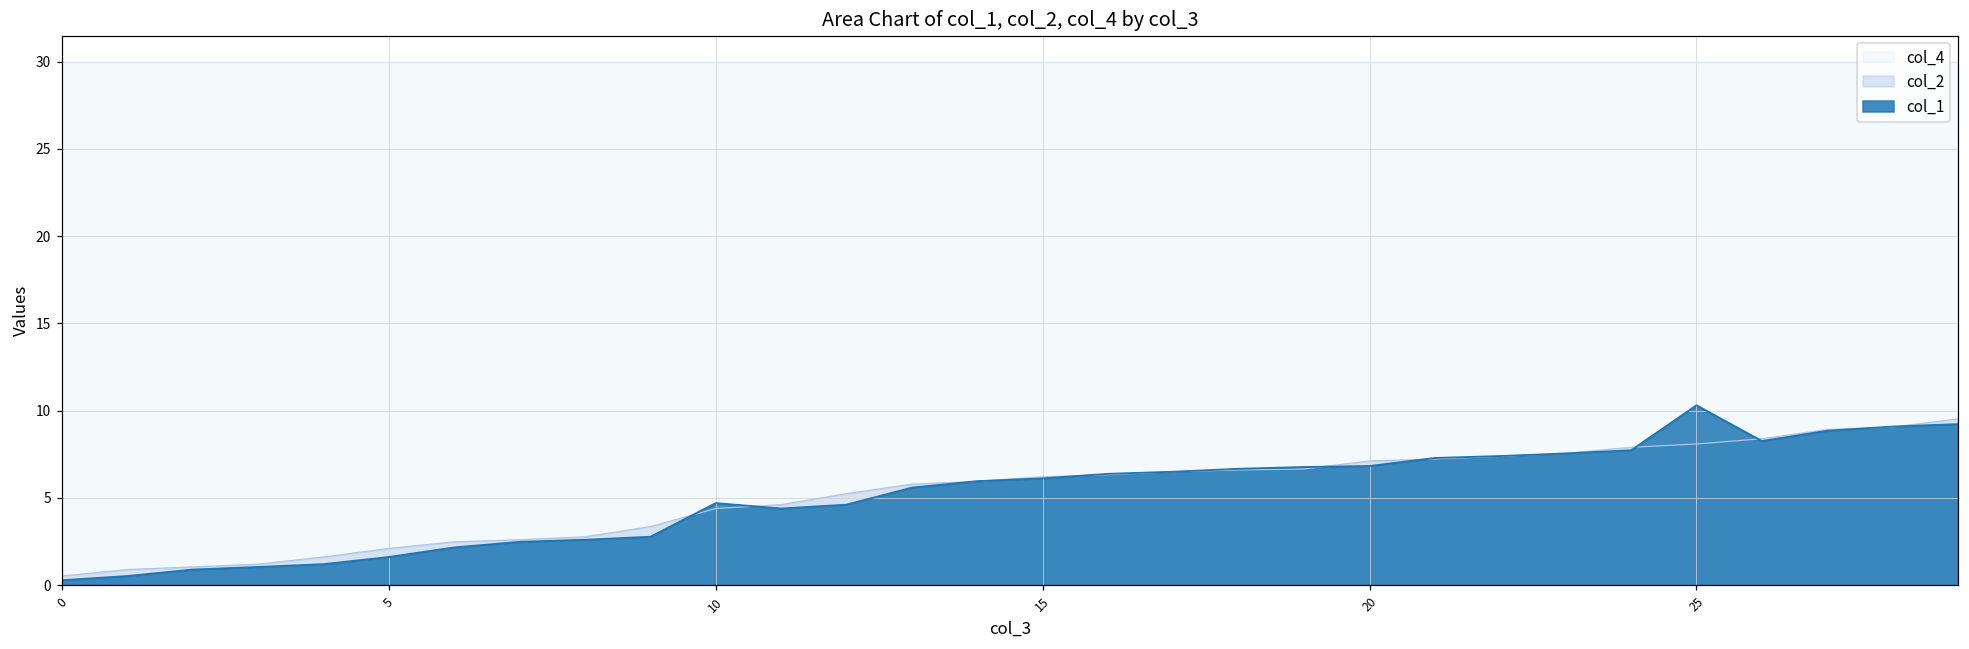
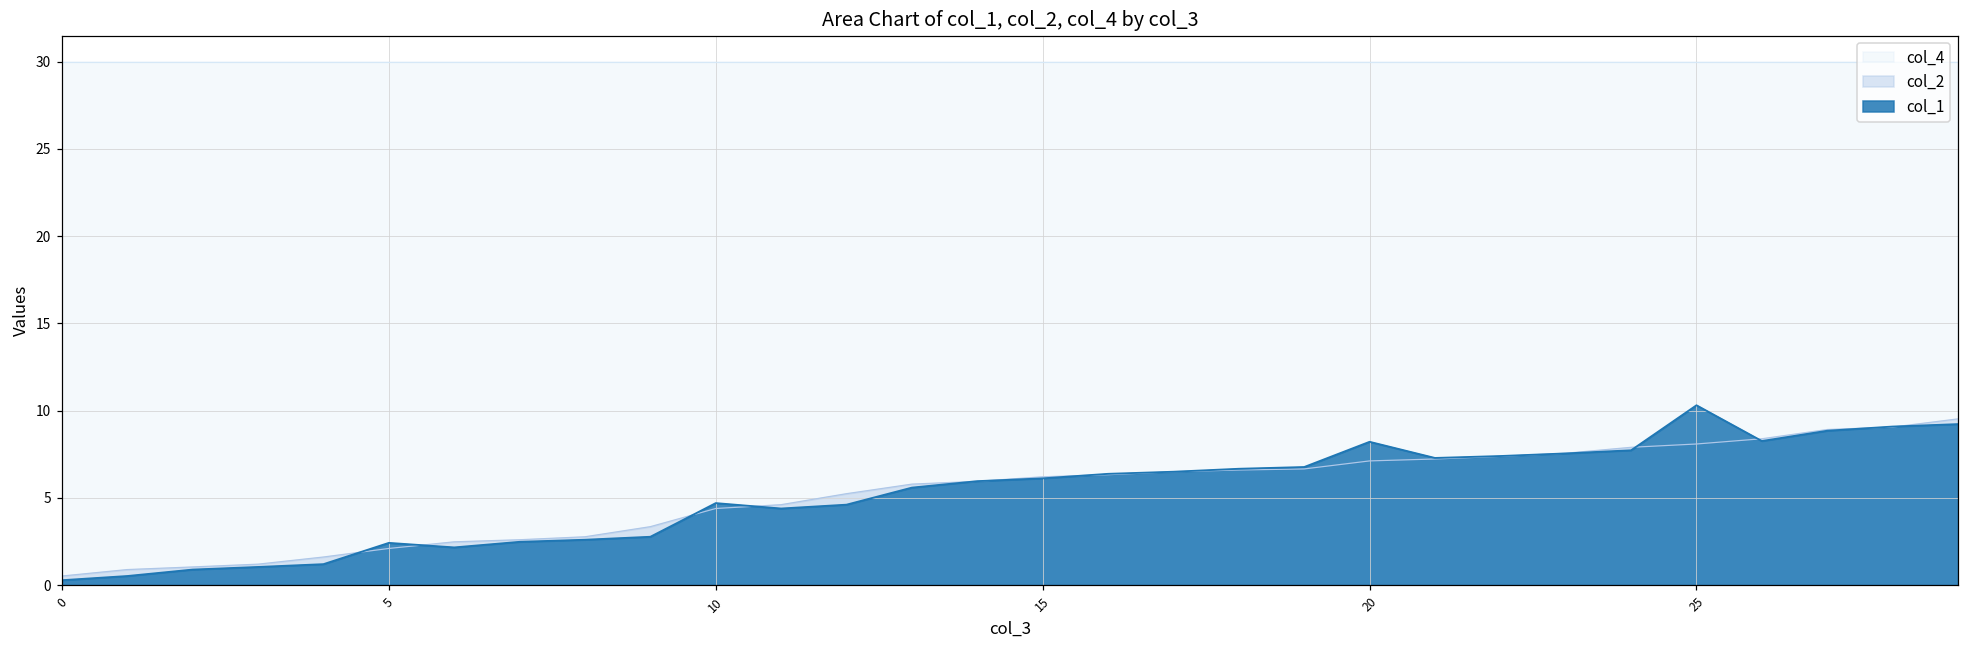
  {
    "col_1": {
      "0": 0.3,
-     "5": 1.6,
+     "5": 2.4,
      "10": 4.7,
-     "20": 6.8,
+     "20": 8.2,
      "25": 10.3
    }
  }
